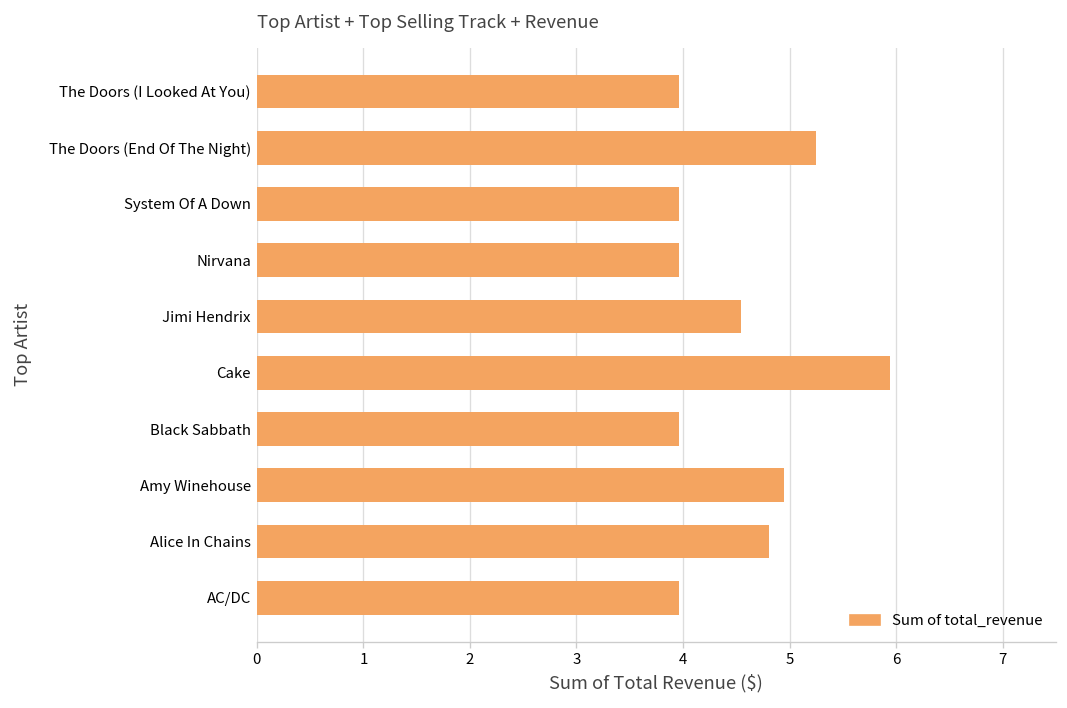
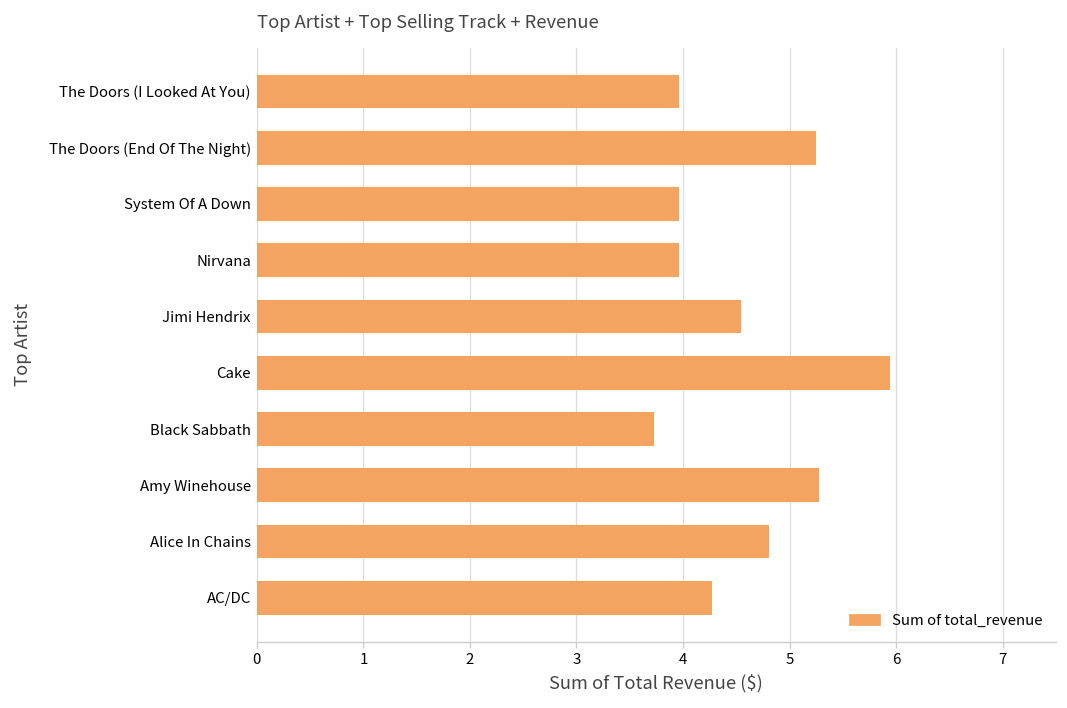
  {
    "The Doors (I Looked At You)": 4.0,
    "The Doors (End Of The Night)": 5.3,
    "System Of A Down": 4.0,
    "Nirvana": 4.0,
    "Jimi Hendrix": 4.5,
    "Cake": 5.9,
-   "Black Sabbath": 4.0,
-   "Amy Winehouse": 5.0,
+   "Black Sabbath": 3.7,
+   "Amy Winehouse": 5.3,
    "Alice In Chains": 4.8,
-   "AC/DC": 4.0
+   "AC/DC": 4.3
  }
